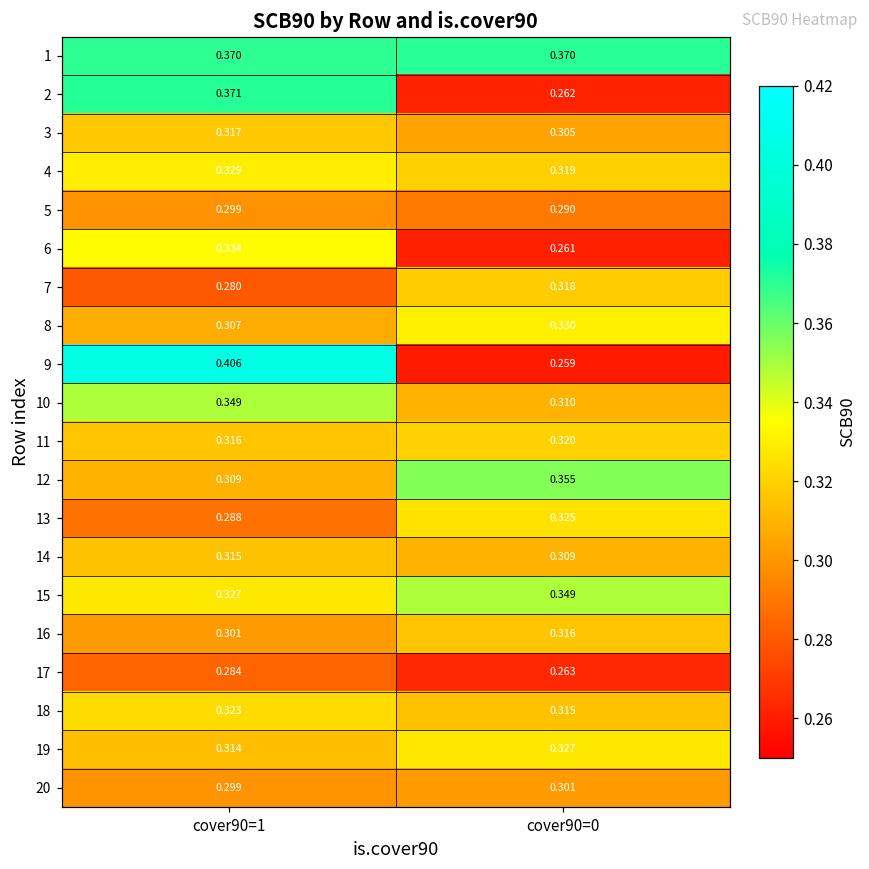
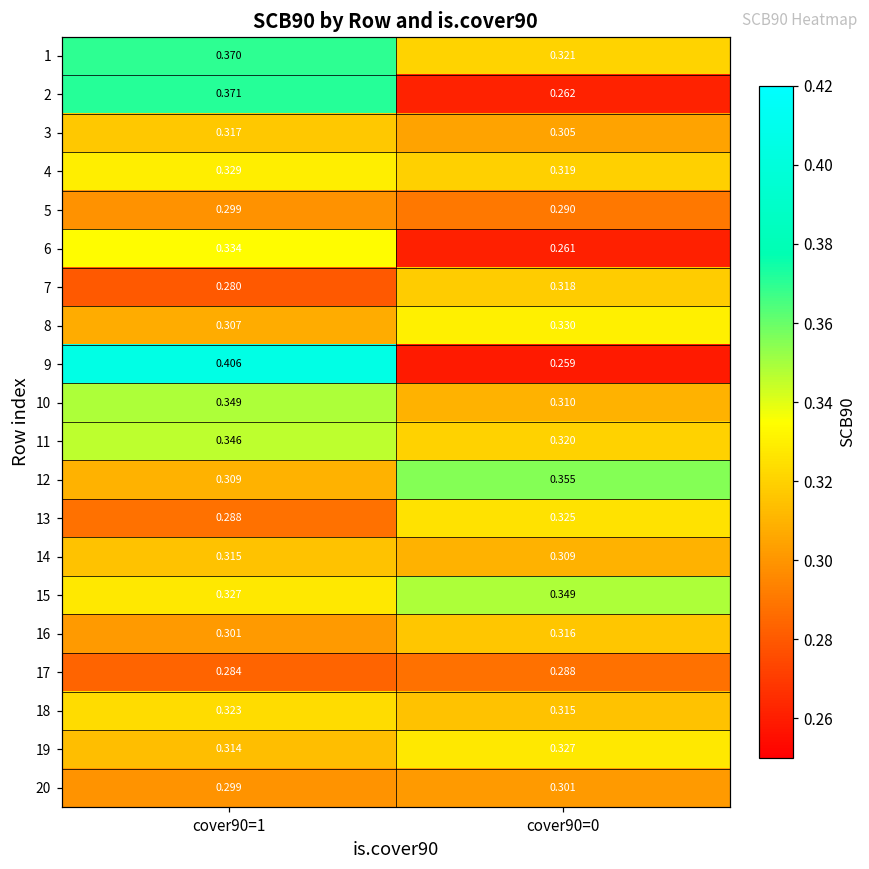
  {
    "1": {
      "cover90=1": 0.370,
-     "cover90=0": 0.370
+     "cover90=0": 0.321
    },
    "2": {
      "cover90=1": 0.371,
      "cover90=0": 0.262
    },
    "3": {
      "cover90=1": 0.317,
      "cover90=0": 0.305
    },
    "4": {
      "cover90=1": 0.329,
      "cover90=0": 0.319
    },
    "5": {
      "cover90=1": 0.299,
      "cover90=0": 0.290
    },
    "6": {
      "cover90=1": 0.334,
      "cover90=0": 0.261
    },
    "7": {
      "cover90=1": 0.280,
      "cover90=0": 0.318
    },
    "8": {
      "cover90=1": 0.307,
      "cover90=0": 0.330
    },
    "9": {
      "cover90=1": 0.406,
      "cover90=0": 0.259
    },
    "10": {
      "cover90=1": 0.349,
      "cover90=0": 0.310
    },
    "11": {
-     "cover90=1": 0.316,
+     "cover90=1": 0.346,
      "cover90=0": 0.320
    },
    "12": {
      "cover90=1": 0.309,
      "cover90=0": 0.355
    },
    "13": {
      "cover90=1": 0.288,
      "cover90=0": 0.325
    },
    "14": {
      "cover90=1": 0.315,
      "cover90=0": 0.309
    },
    "15": {
      "cover90=1": 0.327,
      "cover90=0": 0.349
    },
    "16": {
      "cover90=1": 0.301,
      "cover90=0": 0.316
    },
    "17": {
      "cover90=1": 0.284,
-     "cover90=0": 0.263
+     "cover90=0": 0.288
    },
    "18": {
      "cover90=1": 0.323,
      "cover90=0": 0.315
    },
    "19": {
      "cover90=1": 0.314,
      "cover90=0": 0.327
    },
    "20": {
      "cover90=1": 0.299,
      "cover90=0": 0.301
    }
  }
